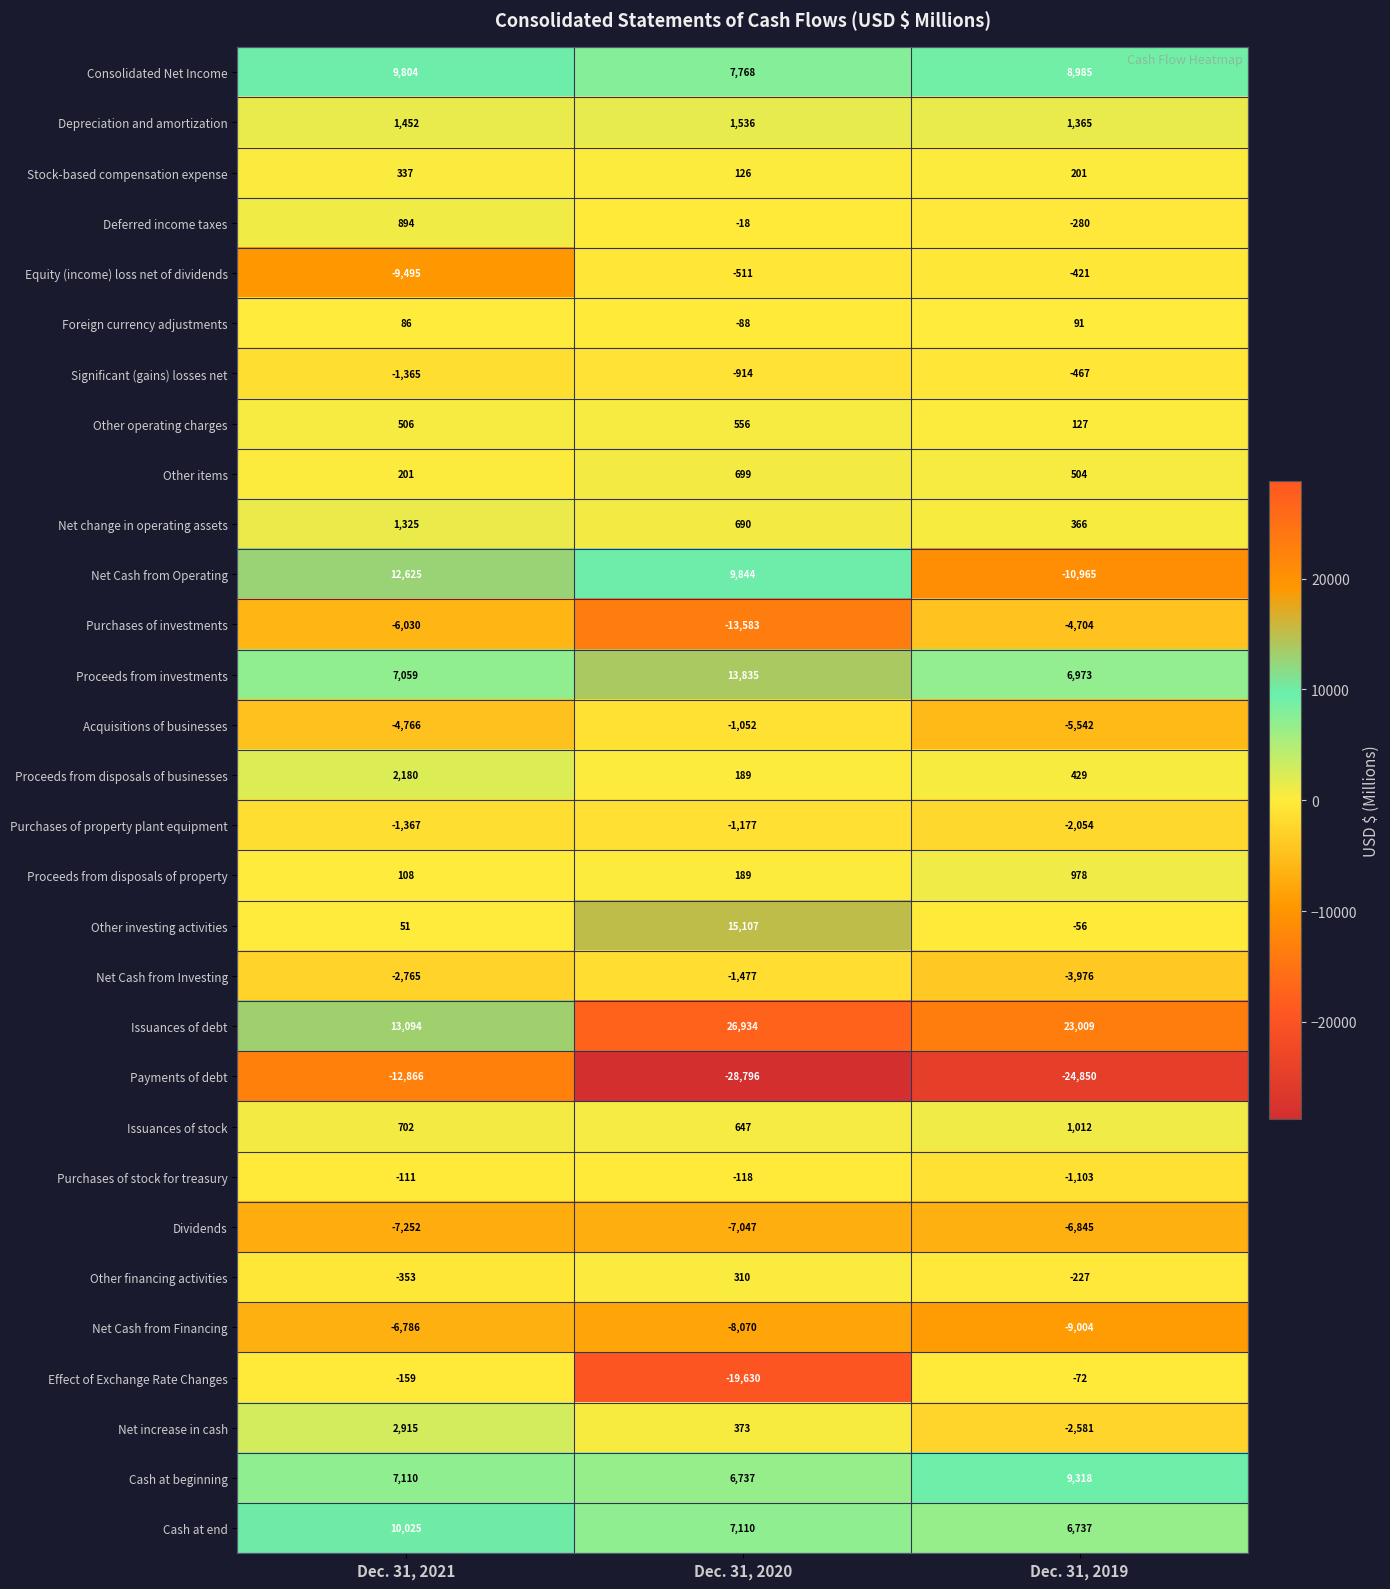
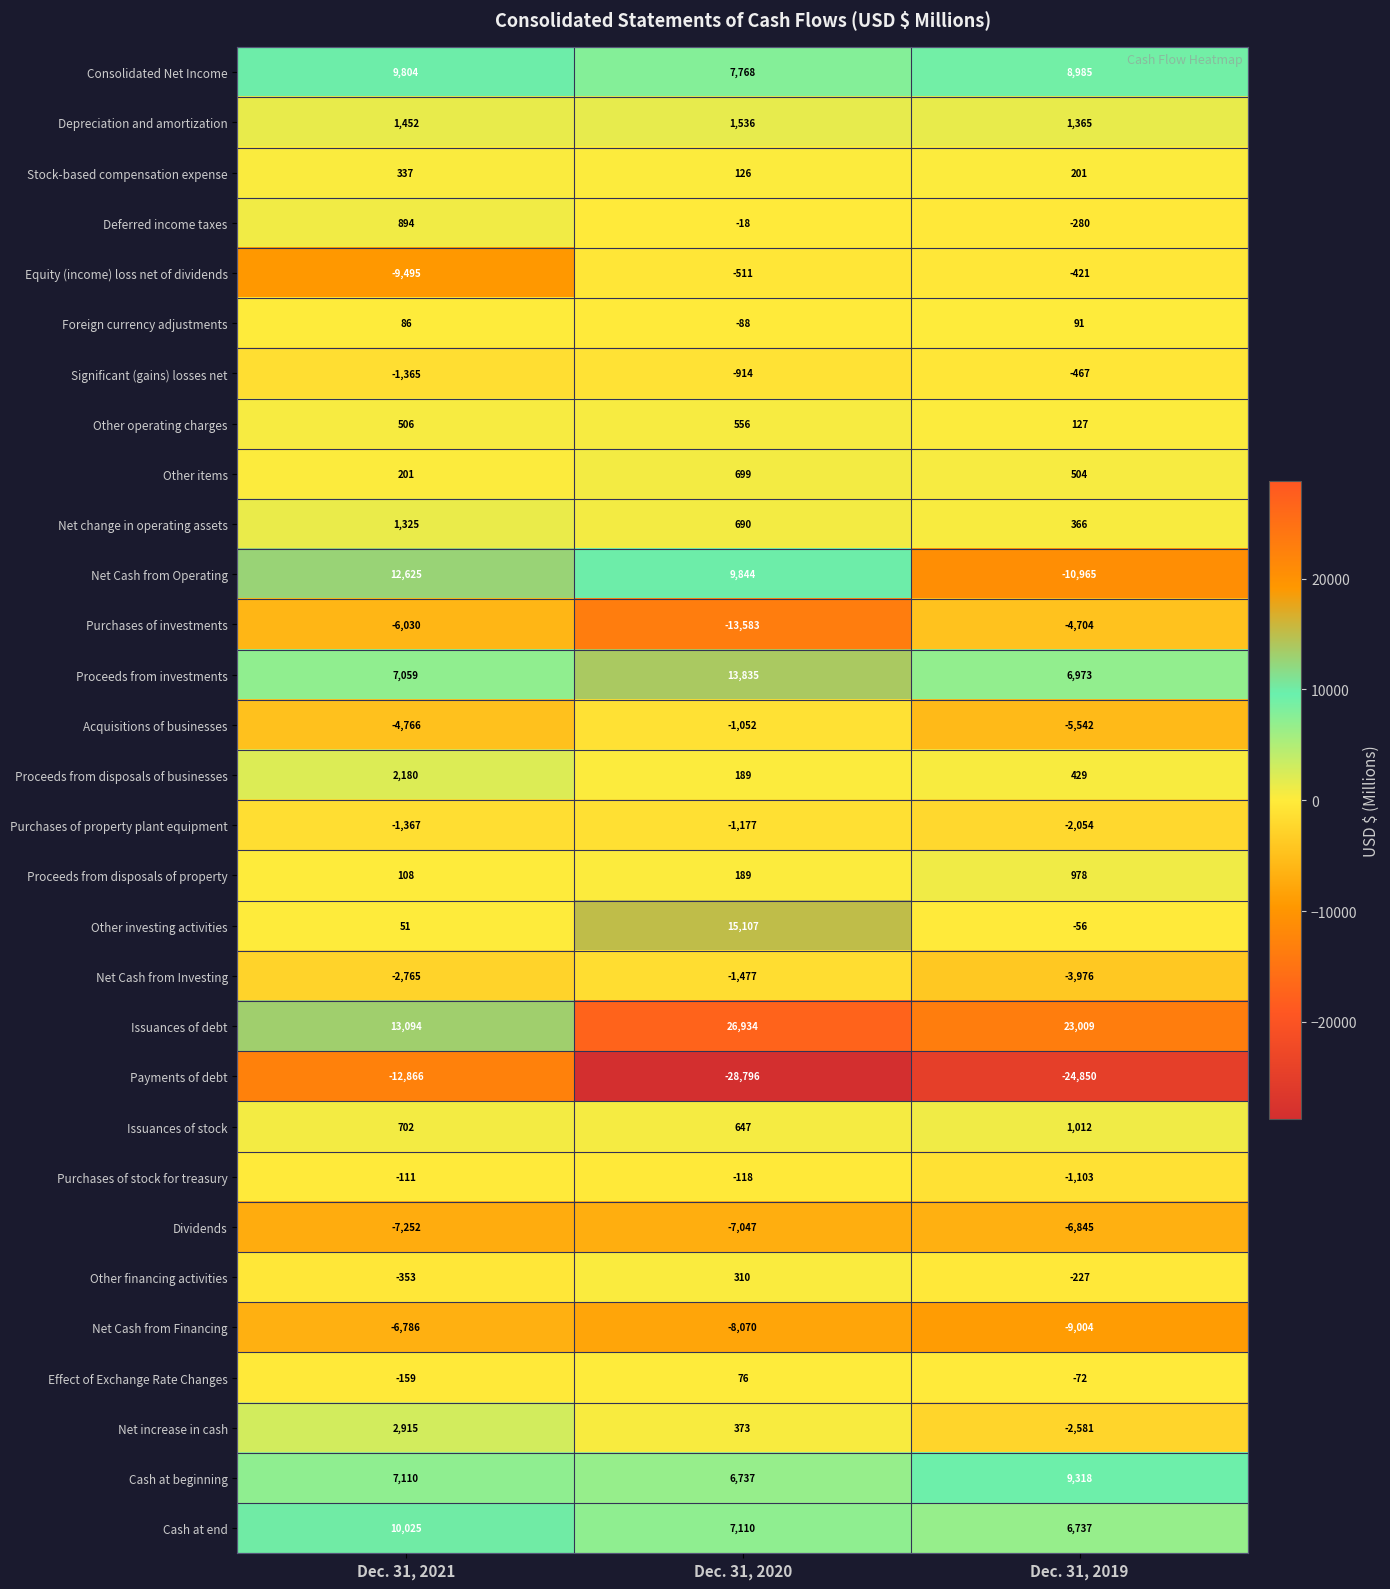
  {
    "Consolidated Net Income": {
      "Dec. 31, 2021": "9,804",
      "Dec. 31, 2020": "7,768"
    },
    "Depreciation and amortization": {
      "Dec. 31, 2021": "1,452",
      "Dec. 31, 2020": "1,536",
      "Dec. 31, 2019": "1,365"
    },
    "Stock-based compensation expense": {
      "Dec. 31, 2021": "337",
      "Dec. 31, 2020": "126",
      "Dec. 31, 2019": "201"
    },
    "Deferred income taxes": {
      "Dec. 31, 2021": "894",
      "Dec. 31, 2020": "-18",
      "Dec. 31, 2019": "-280"
    },
    "Equity (income) loss net of dividends": {
      "Dec. 31, 2021": "-9,495",
      "Dec. 31, 2020": "-511",
      "Dec. 31, 2019": "-421"
    },
    "Foreign currency adjustments": {
      "Dec. 31, 2021": "86",
      "Dec. 31, 2020": "-88",
      "Dec. 31, 2019": "91"
    },
    "Significant (gains) losses net": {
      "Dec. 31, 2021": "-1,365",
      "Dec. 31, 2020": "-914",
      "Dec. 31, 2019": "-467"
    },
    "Other operating charges": {
      "Dec. 31, 2021": "506",
      "Dec. 31, 2020": "556",
      "Dec. 31, 2019": "127"
    },
    "Other items": {
      "Dec. 31, 2021": "201",
      "Dec. 31, 2020": "699",
      "Dec. 31, 2019": "504"
    },
    "Net change in operating assets": {
      "Dec. 31, 2021": "1,325",
      "Dec. 31, 2020": "690",
      "Dec. 31, 2019": "366"
    },
    "Net Cash from Operating": {
      "Dec. 31, 2021": "12,625",
      "Dec. 31, 2020": "9,844",
      "Dec. 31, 2019": "-10,965"
    },
    "Purchases of investments": {
      "Dec. 31, 2021": "-6,030",
      "Dec. 31, 2020": "-13,583",
      "Dec. 31, 2019": "-4,704"
    },
    "Proceeds from investments": {
      "Dec. 31, 2021": "7,059",
      "Dec. 31, 2020": "13,835",
      "Dec. 31, 2019": "6,973"
    },
    "Acquisitions of businesses": {
      "Dec. 31, 2021": "-4,766",
      "Dec. 31, 2020": "-1,052",
      "Dec. 31, 2019": "-5,542"
    },
    "Proceeds from disposals of businesses": {
      "Dec. 31, 2021": "2,180",
      "Dec. 31, 2020": "189",
      "Dec. 31, 2019": "429"
    },
    "Purchases of property plant equipment": {
      "Dec. 31, 2021": "-1,367",
      "Dec. 31, 2020": "-1,177",
      "Dec. 31, 2019": "-2,054"
    },
    "Proceeds from disposals of property": {
      "Dec. 31, 2021": "108",
      "Dec. 31, 2020": "189",
      "Dec. 31, 2019": "978"
    },
    "Other investing activities": {
      "Dec. 31, 2021": "51",
      "Dec. 31, 2020": "15,107",
      "Dec. 31, 2019": "-56"
    },
    "Net Cash from Investing": {
      "Dec. 31, 2021": "-2,765",
      "Dec. 31, 2020": "-1,477",
      "Dec. 31, 2019": "-3,976"
    },
    "Issuances of debt": {
      "Dec. 31, 2021": "13,094",
      "Dec. 31, 2020": "26,934",
      "Dec. 31, 2019": "23,009"
    },
    "Payments of debt": {
      "Dec. 31, 2021": "-12,866",
      "Dec. 31, 2020": "-28,796",
      "Dec. 31, 2019": "-24,850"
    },
    "Issuances of stock": {
      "Dec. 31, 2021": "702",
      "Dec. 31, 2020": "647",
      "Dec. 31, 2019": "1,012"
    },
    "Purchases of stock for treasury": {
      "Dec. 31, 2021": "-111",
      "Dec. 31, 2020": "-118",
      "Dec. 31, 2019": "-1,103"
    },
    "Dividends": {
      "Dec. 31, 2021": "-7,252",
      "Dec. 31, 2020": "-7,047",
      "Dec. 31, 2019": "-6,845"
    },
    "Other financing activities": {
      "Dec. 31, 2021": "-353",
      "Dec. 31, 2020": "310",
      "Dec. 31, 2019": "-227"
    },
    "Net Cash from Financing": {
      "Dec. 31, 2021": "-6,786",
      "Dec. 31, 2020": "-8,070",
      "Dec. 31, 2019": "-9,004"
    },
    "Effect of Exchange Rate Changes": {
      "Dec. 31, 2021": "-159",
-     "Dec. 31, 2020": "-19,630",
+     "Dec. 31, 2020": "76",
      "Dec. 31, 2019": "-72"
    },
    "Net increase in cash": {
      "Dec. 31, 2021": "2,915",
      "Dec. 31, 2020": "373",
      "Dec. 31, 2019": "-2,581"
    },
    "Cash at beginning": {
      "Dec. 31, 2021": "7,110",
      "Dec. 31, 2020": "6,737",
      "Dec. 31, 2019": "9,318"
    },
    "Cash at end": {
      "Dec. 31, 2021": "10,025",
      "Dec. 31, 2020": "7,110",
      "Dec. 31, 2019": "6,737"
    }
  }
